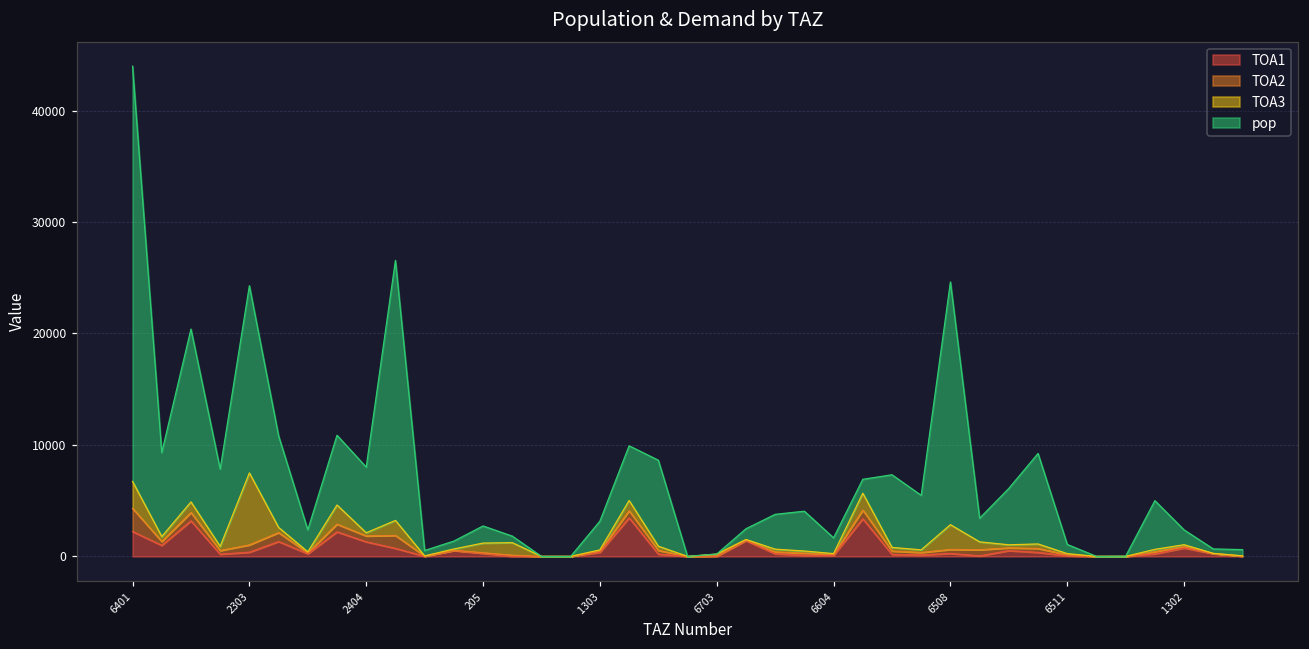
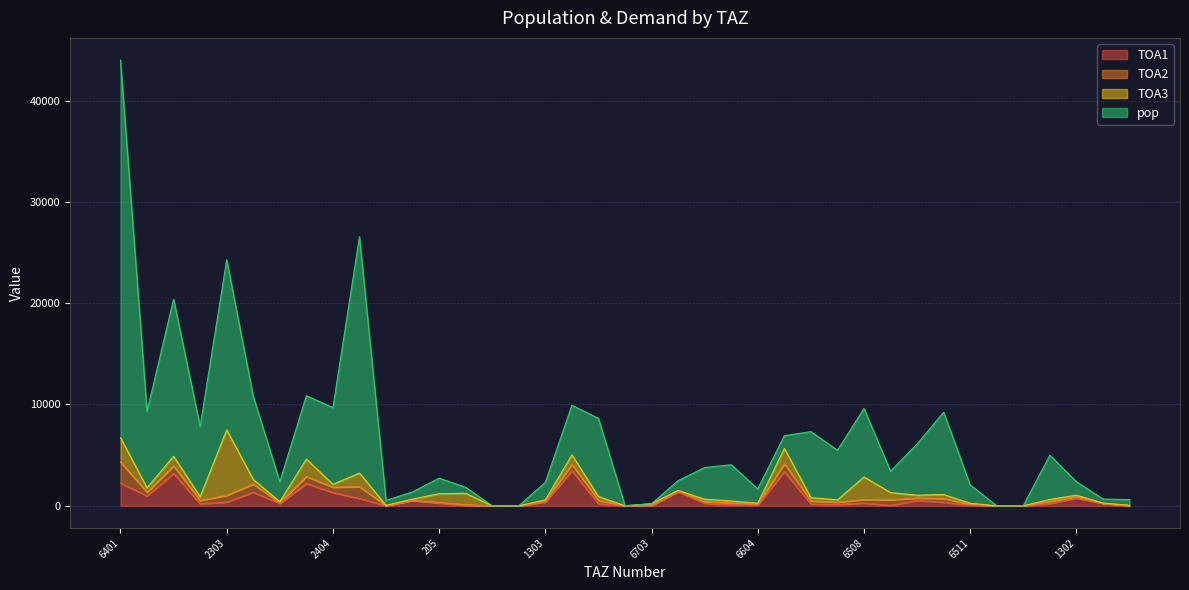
  {
    "TOA3": {
      "6401": 2400,
      "2303": 6500,
      "2404": 300,
      "205": 900,
      "6508": 2200
    },
    "pop": {
      "6401": 37300,
      "2303": 16800,
-     "2404": 5900,
+     "2404": 7600,
      "205": 1500,
-     "1303": 2600,
+     "1303": 1700,
      "6604": 1400,
-     "6508": 21800,
-     "6511": 800,
+     "6508": 6800,
+     "6511": 1800,
      "1302": 1300
    }
  }
